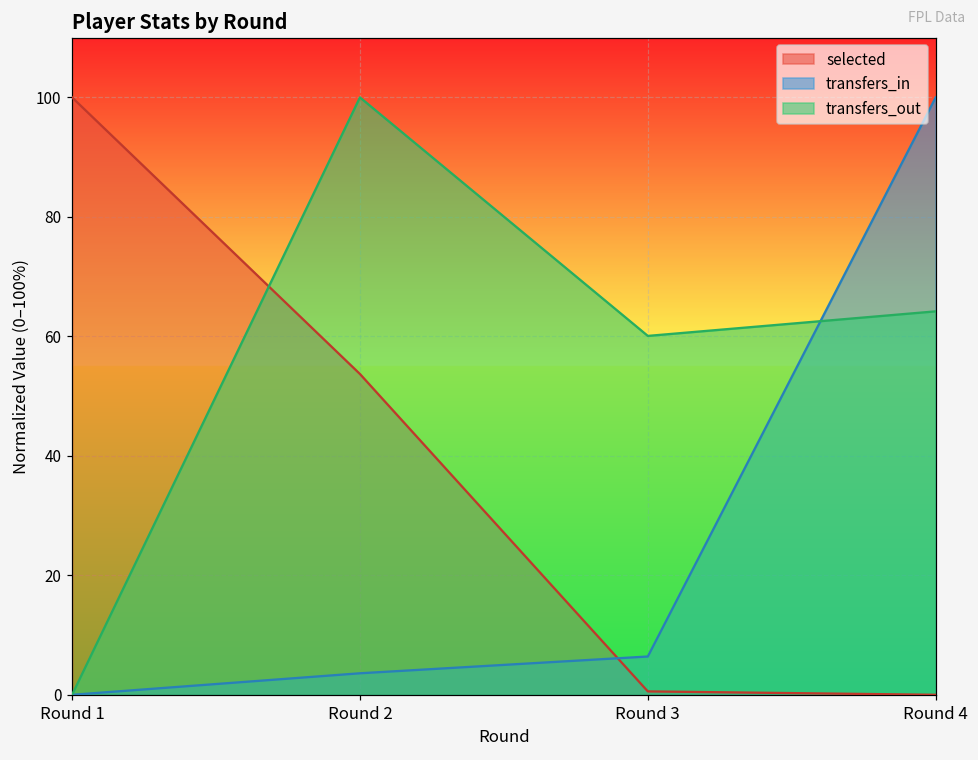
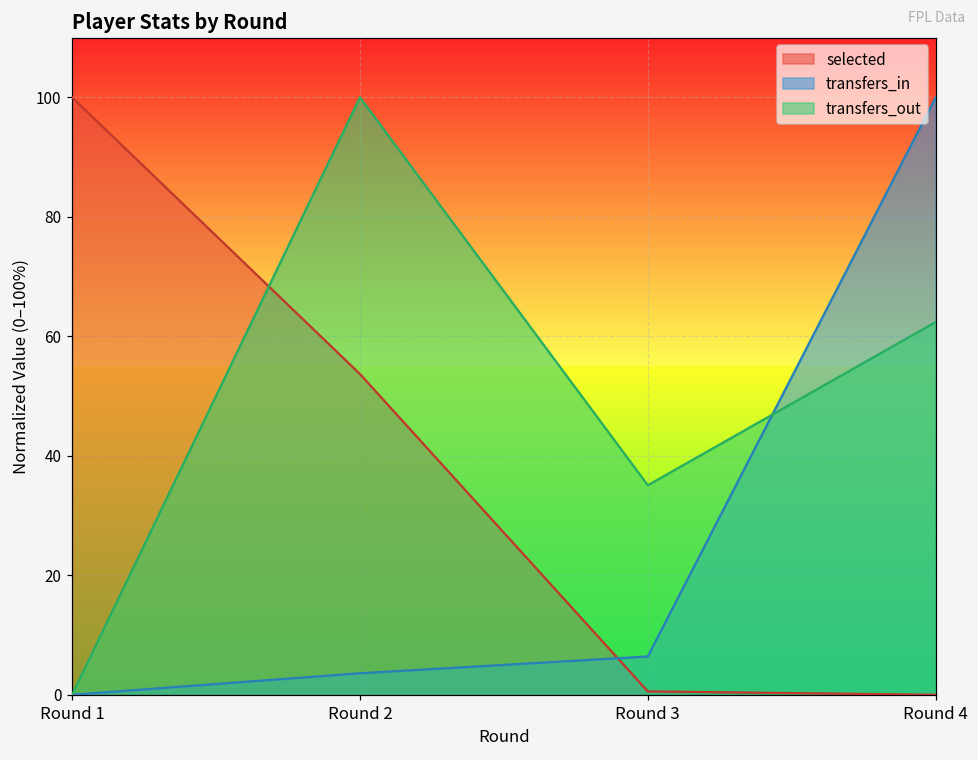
  {
    "selected": {
      "Round 1": 100,
      "Round 2": 54,
      "Round 3": 1,
      "Round 4": 0
    },
    "transfers_in": {
      "Round 2": 4,
      "Round 3": 6,
      "Round 4": 100
    },
    "transfers_out": {
      "Round 2": 100,
-     "Round 3": 60,
-     "Round 4": 64
+     "Round 3": 35,
+     "Round 4": 62
    }
  }
